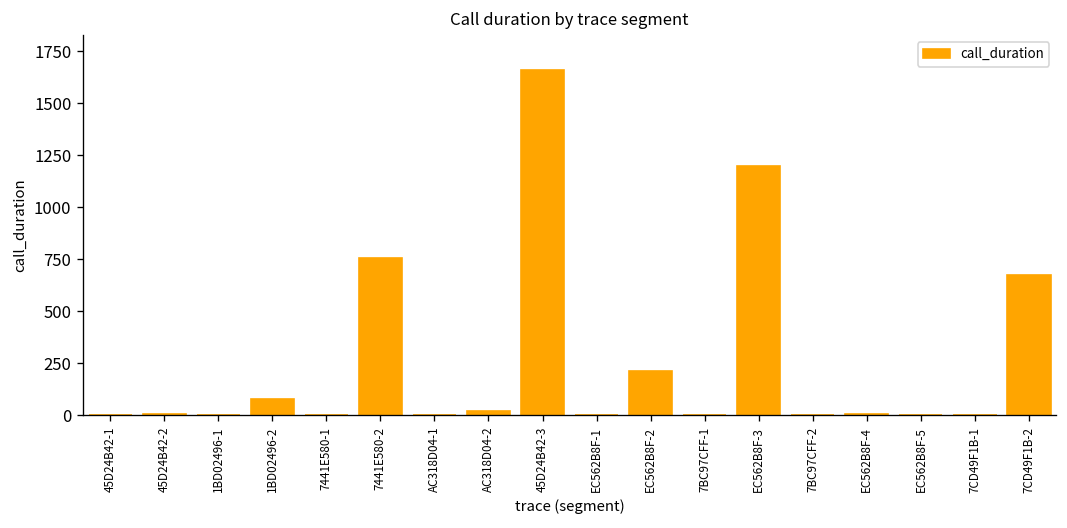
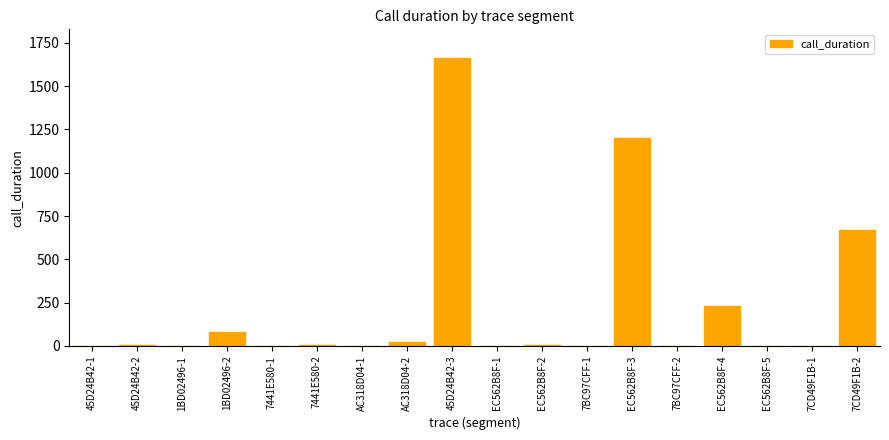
  {
    "45D24B42-1": 0,
    "1BD02496-1": 0,
    "1BD02496-2": 80,
    "7441E580-1": 0,
-   "7441E580-2": 760,
+   "7441E580-2": 10,
    "AC318D04-1": 0,
    "AC318D04-2": 20,
    "45D24B42-3": 1660,
    "EC562B8F-1": 0,
-   "EC562B8F-2": 210,
+   "EC562B8F-2": 0,
    "7BC97CFF-1": 0,
    "EC562B8F-3": 1200,
    "7BC97CFF-2": 0,
-   "EC562B8F-4": 10,
+   "EC562B8F-4": 230,
    "EC562B8F-5": 0,
    "7CD49F1B-1": 0,
    "7CD49F1B-2": 670
  }
